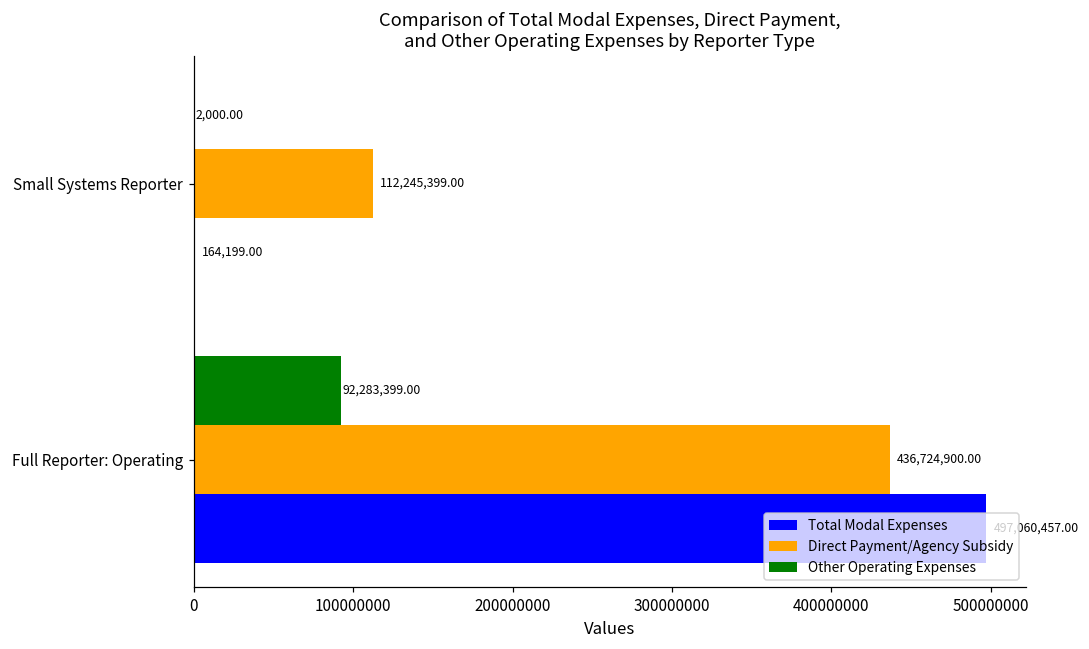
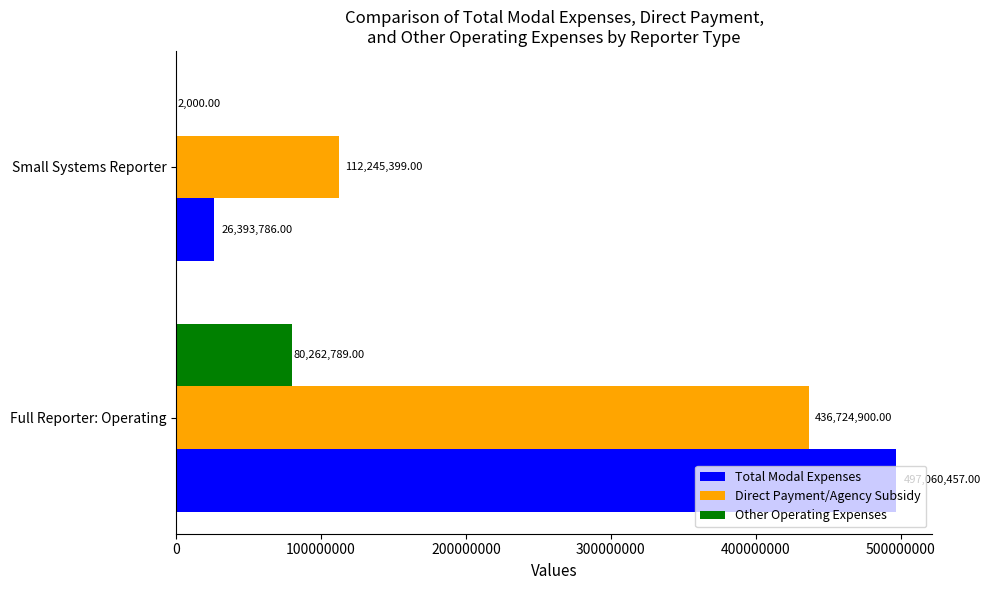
  {
    "Total Modal Expenses": {
-     "Small Systems Reporter": "164,199.00"
+     "Small Systems Reporter": "26,393,786.00"
    },
    "Direct Payment/Agency Subsidy": {
      "Small Systems Reporter": "112,245,399.00",
      "Full Reporter: Operating": "436,724,900.00"
    },
    "Other Operating Expenses": {
      "Small Systems Reporter": "2,000.00",
-     "Full Reporter: Operating": "92,283,399.00"
+     "Full Reporter: Operating": "80,262,789.00"
    }
  }
